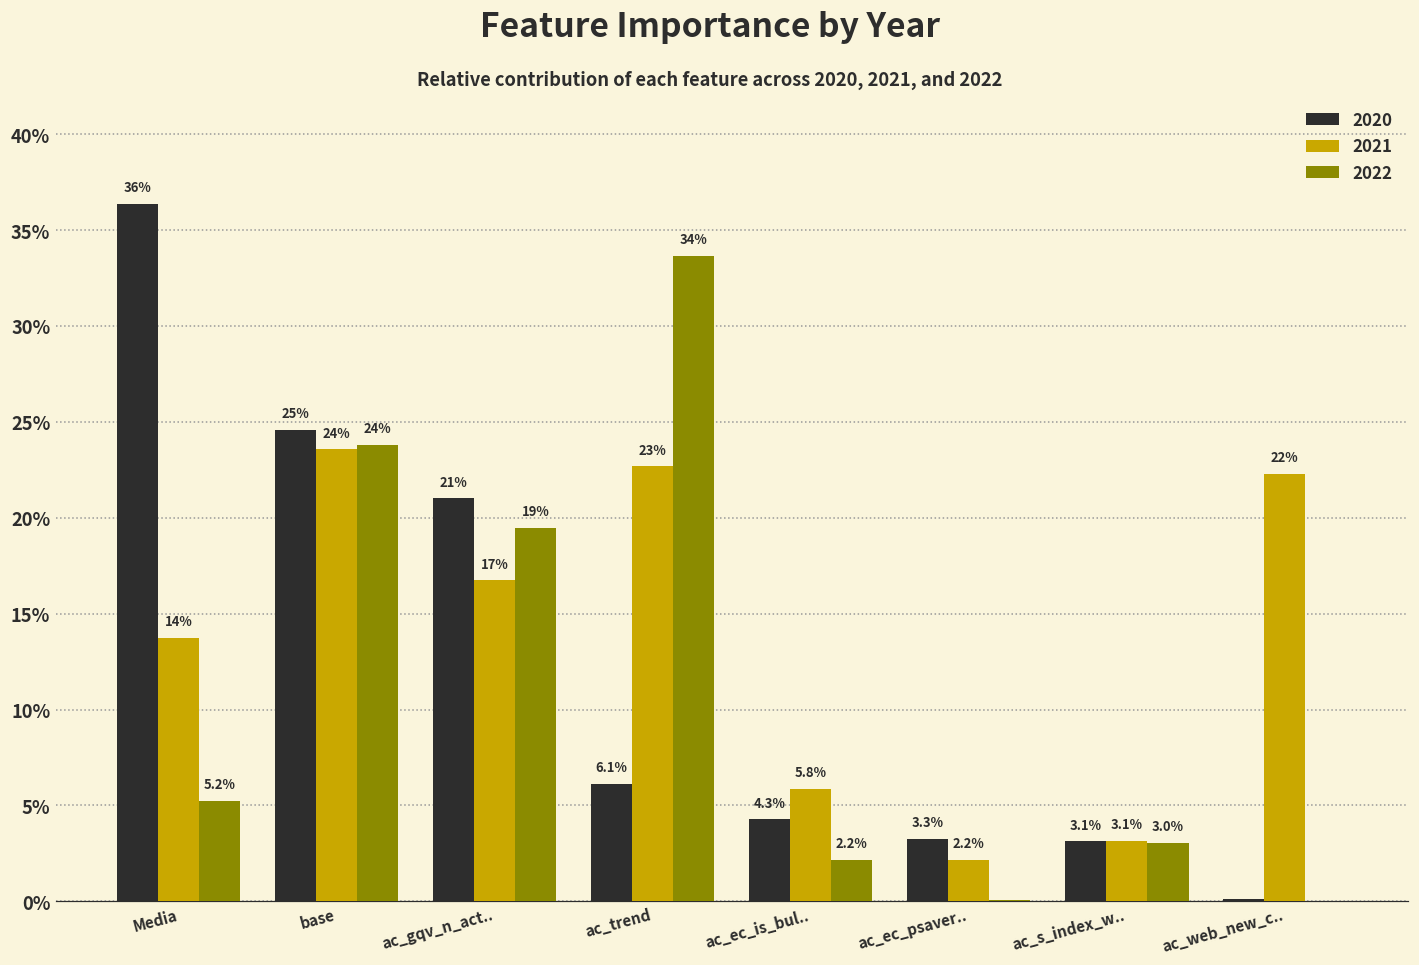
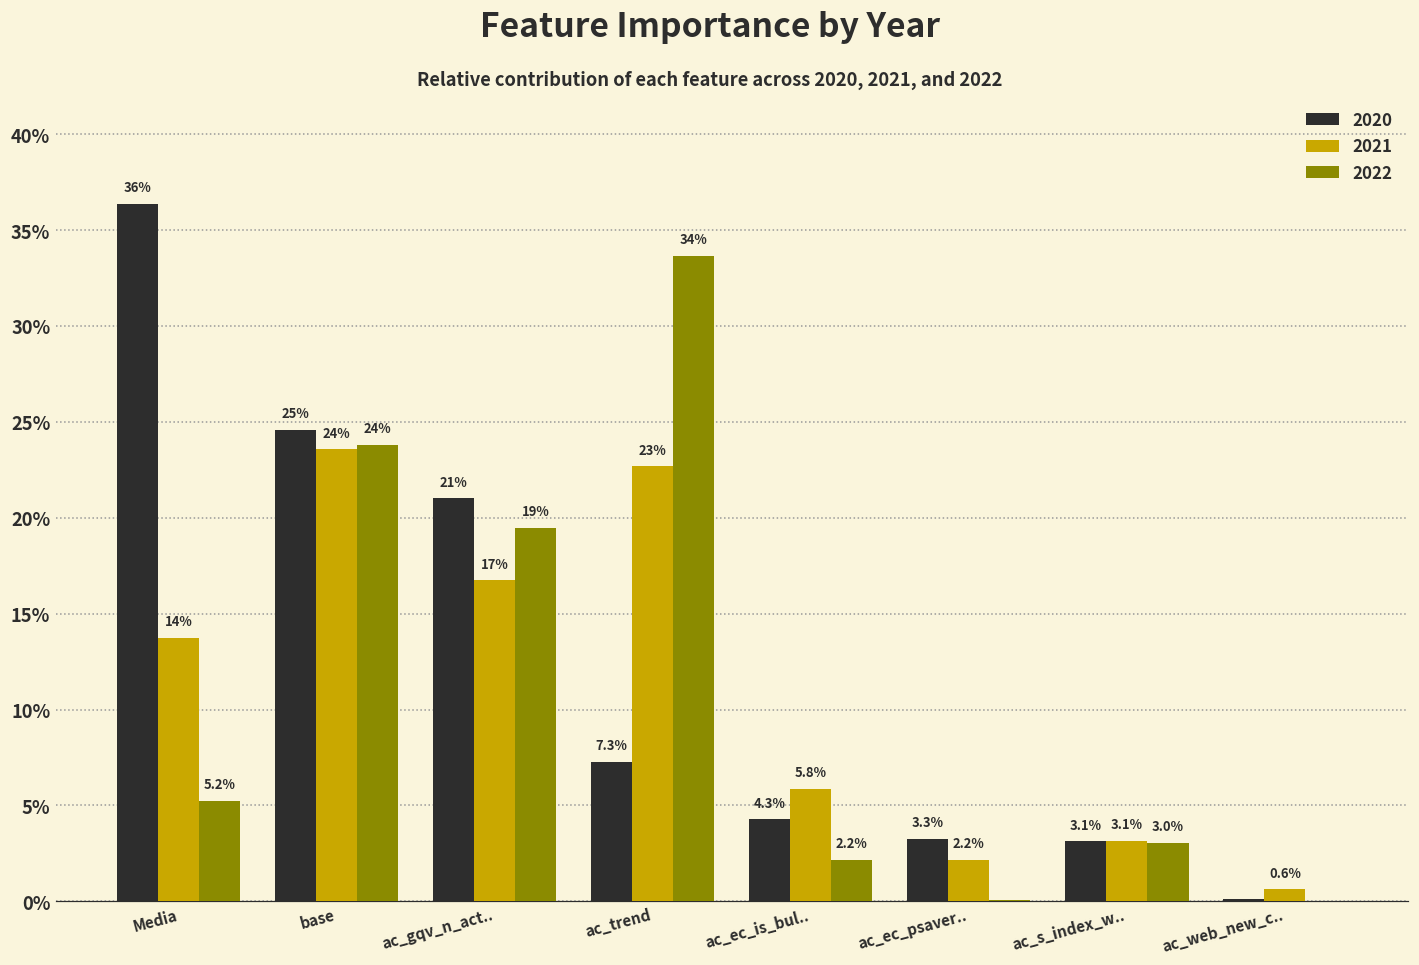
  {
    "2020": {
      "Media": "36%",
      "base": "25%",
      "ac_gqv_n_act..": "21%",
-     "ac_trend": "6.1%",
+     "ac_trend": "7.3%",
      "ac_ec_is_bul..": "4.3%",
      "ac_ec_psaver..": "3.3%",
      "ac_s_index_w..": "3.1%"
    },
    "2021": {
      "Media": "14%",
      "base": "24%",
      "ac_gqv_n_act..": "17%",
      "ac_trend": "23%",
      "ac_ec_is_bul..": "5.8%",
      "ac_ec_psaver..": "2.2%",
      "ac_s_index_w..": "3.1%",
-     "ac_web_new_c..": "22%"
+     "ac_web_new_c..": "0.6%"
    },
    "2022": {
      "Media": "5.2%",
      "base": "24%",
      "ac_gqv_n_act..": "19%",
      "ac_trend": "34%",
      "ac_ec_is_bul..": "2.2%",
      "ac_s_index_w..": "3.0%"
    }
  }
